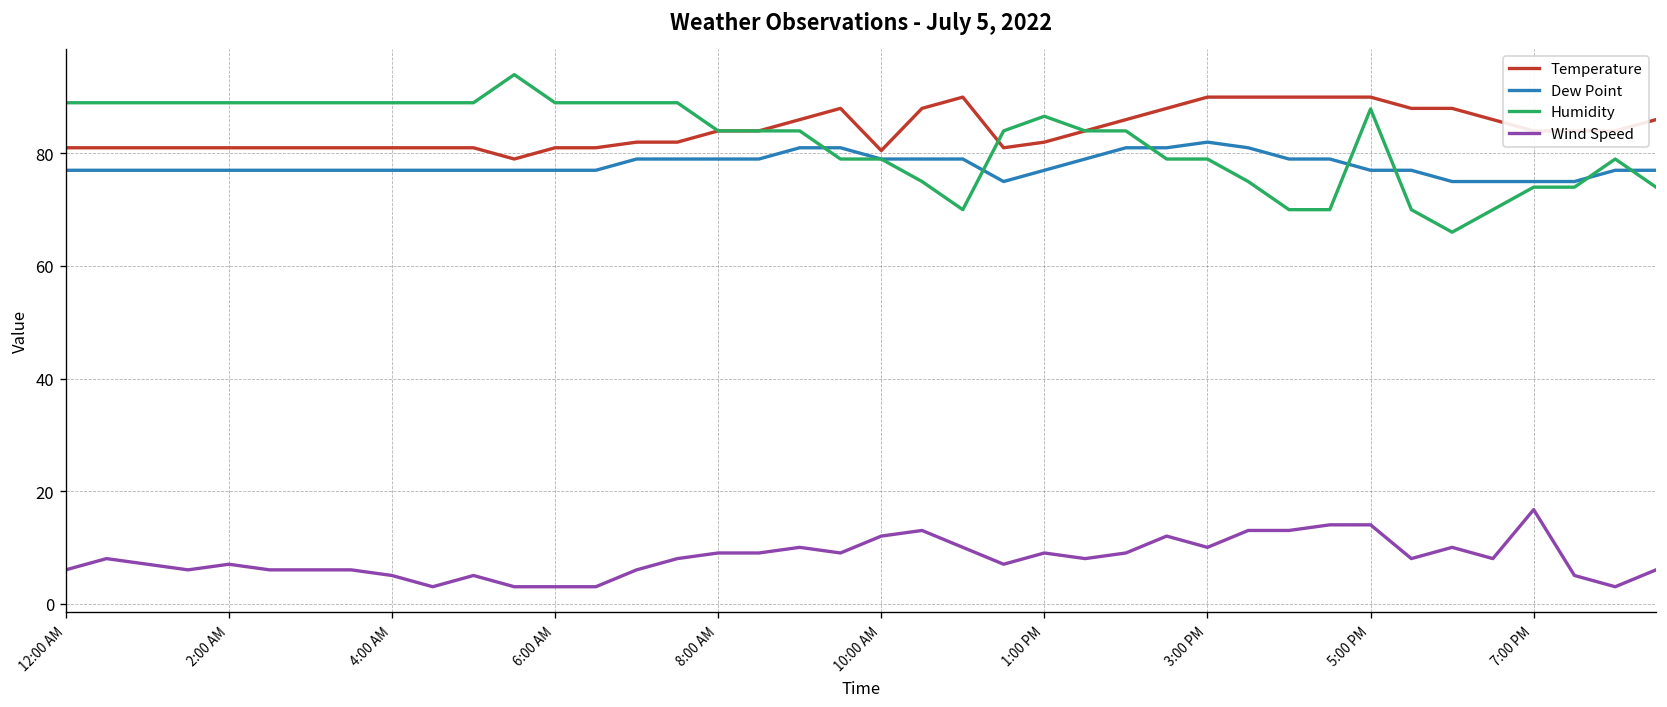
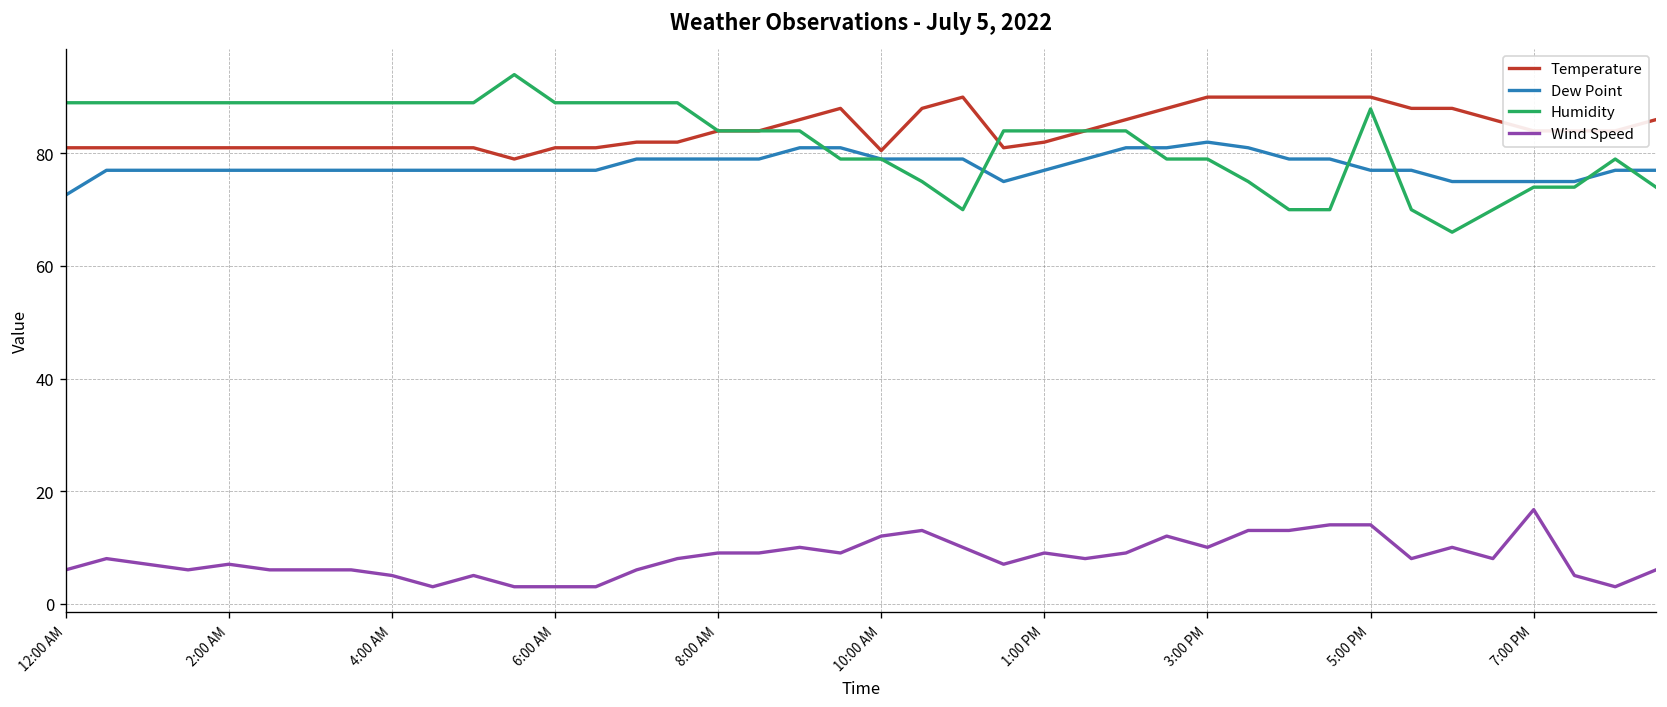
  {
    "Temperature": {
      "12:00 AM": 81,
      "2:00 AM": 81,
      "4:00 AM": 81,
      "6:00 AM": 81,
      "10:00 AM": 81,
      "1:00 PM": 82,
      "3:00 PM": 90,
      "5:00 PM": 90
    },
    "Dew Point": {
-     "12:00 AM": 77,
+     "12:00 AM": 73,
      "2:00 AM": 77,
      "4:00 AM": 77,
      "6:00 AM": 77,
      "8:00 AM": 79,
      "1:00 PM": 77,
      "3:00 PM": 82,
      "5:00 PM": 77,
      "7:00 PM": 75
    },
    "Humidity": {
      "12:00 AM": 89,
      "2:00 AM": 89,
      "4:00 AM": 89,
      "6:00 AM": 89,
-     "1:00 PM": 87,
+     "1:00 PM": 84,
      "3:00 PM": 79,
      "5:00 PM": 88,
      "7:00 PM": 74
    },
    "Wind Speed": {
      "12:00 AM": 6,
      "2:00 AM": 7,
      "4:00 AM": 5,
      "6:00 AM": 3,
      "8:00 AM": 9,
      "10:00 AM": 12,
      "1:00 PM": 9,
      "3:00 PM": 10,
      "5:00 PM": 14,
      "7:00 PM": 17
    }
  }
